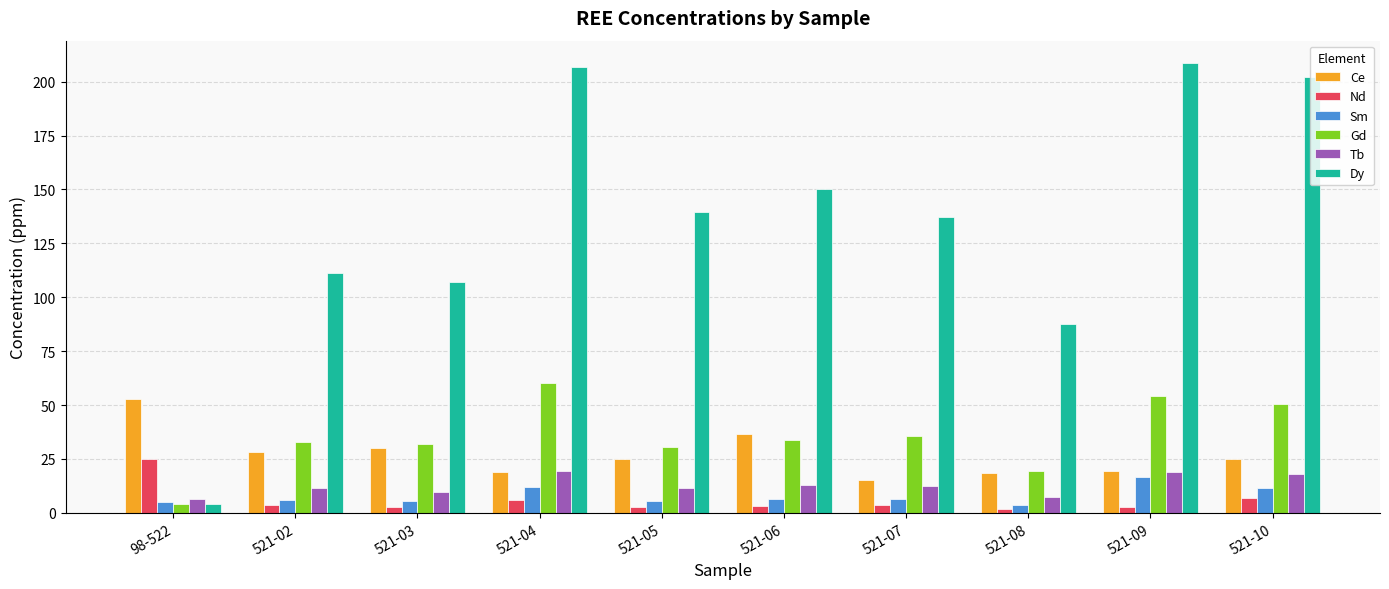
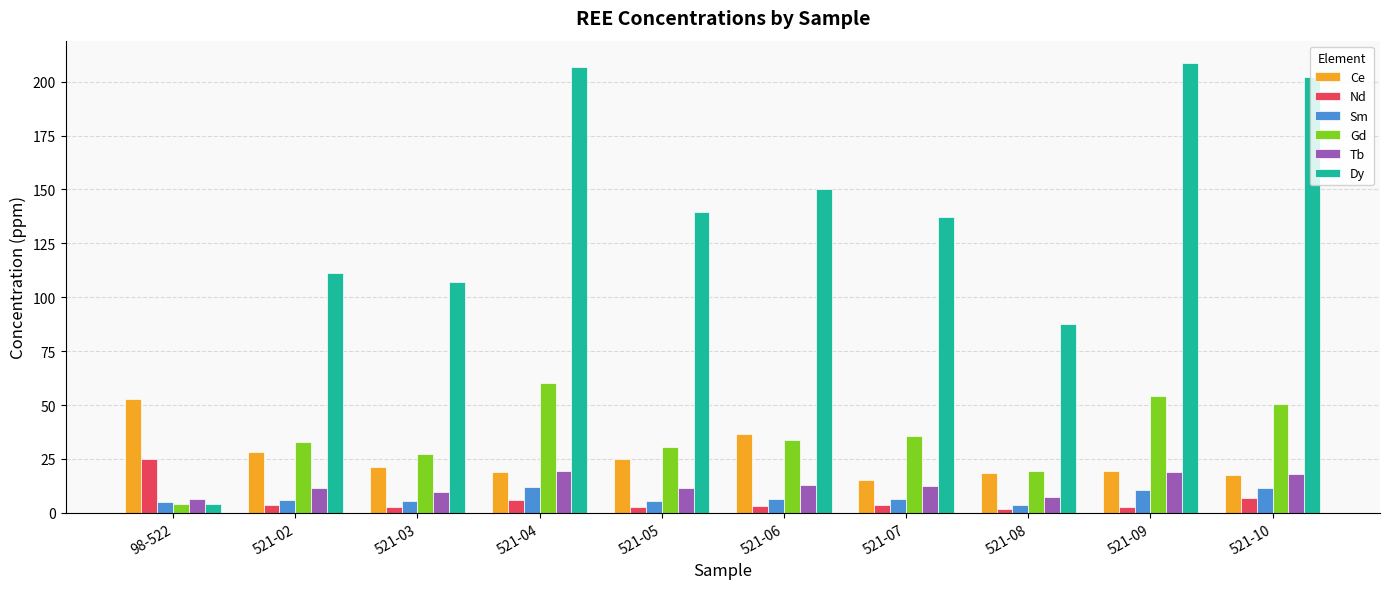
  {
    "Ce": {
      "98-522": 53,
      "521-02": 28,
-     "521-03": 30,
+     "521-03": 21,
      "521-04": 19,
      "521-05": 25,
      "521-06": 37,
      "521-07": 15,
      "521-08": 18,
      "521-09": 20,
-     "521-10": 25
+     "521-10": 18
    },
    "Nd": {
      "98-522": 25,
      "521-02": 4,
      "521-03": 3,
      "521-04": 6,
      "521-05": 3,
      "521-06": 3,
      "521-07": 3,
      "521-08": 2,
      "521-09": 3,
      "521-10": 7
    },
    "Sm": {
      "98-522": 5,
      "521-02": 6,
      "521-03": 5,
      "521-04": 12,
      "521-05": 5,
      "521-06": 7,
      "521-07": 6,
      "521-08": 4,
-     "521-09": 17,
+     "521-09": 11,
      "521-10": 11
    },
    "Gd": {
      "98-522": 4,
      "521-02": 33,
-     "521-03": 32,
+     "521-03": 27,
      "521-04": 60,
      "521-05": 31,
      "521-06": 34,
      "521-07": 36,
      "521-08": 20,
      "521-09": 54,
      "521-10": 50
    },
    "Tb": {
      "98-522": 6,
      "521-02": 12,
      "521-03": 10,
      "521-04": 19,
      "521-05": 11,
      "521-06": 13,
      "521-07": 12,
      "521-08": 8,
      "521-09": 19,
      "521-10": 18
    },
    "Dy": {
      "98-522": 4,
      "521-02": 111,
      "521-03": 107,
      "521-04": 207,
      "521-05": 139,
      "521-06": 150,
      "521-07": 137,
      "521-08": 88,
      "521-09": 209
    }
  }
